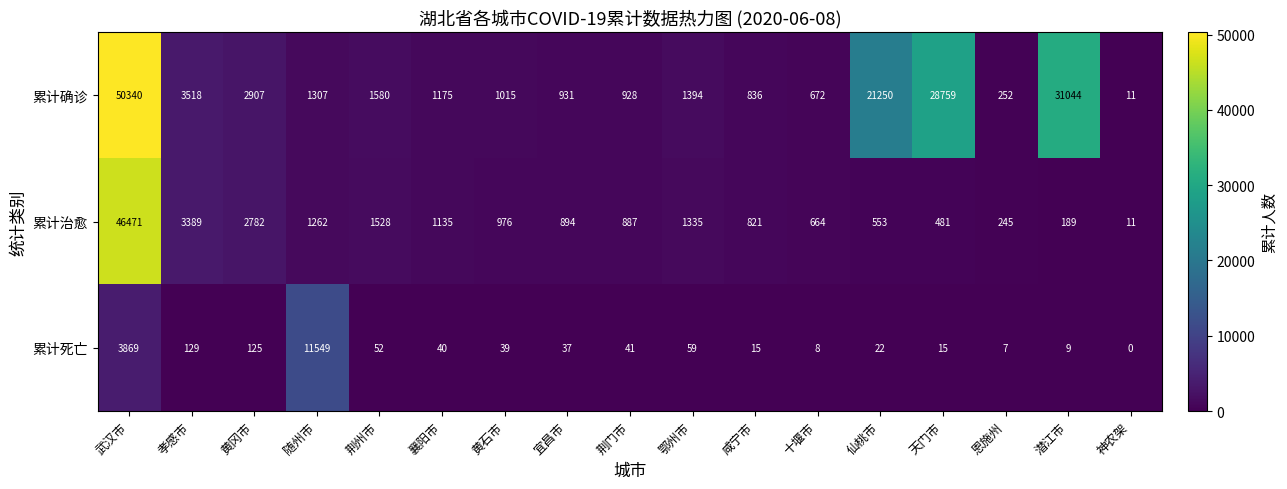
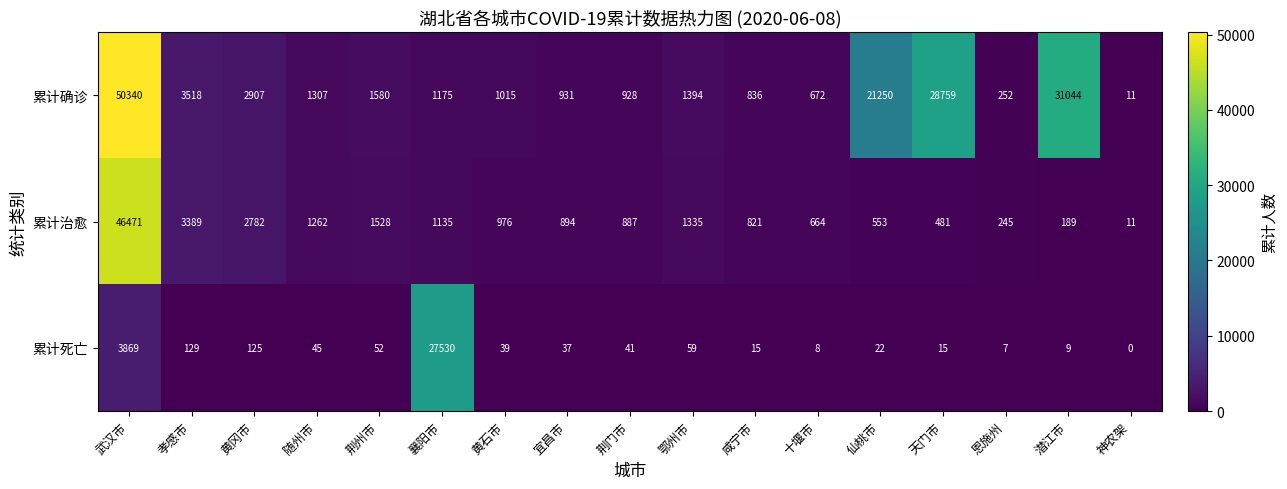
  {
    "累计确诊": {
      "武汉市": 50340,
      "孝感市": 3518,
      "黄冈市": 2907,
      "随州市": 1307,
      "荆州市": 1580,
      "襄阳市": 1175,
      "黄石市": 1015,
      "宜昌市": 931,
      "荆门市": 928,
      "鄂州市": 1394,
      "咸宁市": 836,
      "十堰市": 672,
      "仙桃市": 21250,
      "天门市": 28759,
      "恩施州": 252,
      "潜江市": 31044,
      "神农架": 11
    },
    "累计治愈": {
      "武汉市": 46471,
      "孝感市": 3389,
      "黄冈市": 2782,
      "随州市": 1262,
      "荆州市": 1528,
      "襄阳市": 1135,
      "黄石市": 976,
      "宜昌市": 894,
      "荆门市": 887,
      "鄂州市": 1335,
      "咸宁市": 821,
      "十堰市": 664,
      "仙桃市": 553,
      "天门市": 481,
      "恩施州": 245,
      "潜江市": 189,
      "神农架": 11
    },
    "累计死亡": {
      "武汉市": 3869,
      "孝感市": 129,
      "黄冈市": 125,
-     "随州市": 11549,
+     "随州市": 45,
      "荆州市": 52,
-     "襄阳市": 40,
+     "襄阳市": 27530,
      "黄石市": 39,
      "宜昌市": 37,
      "荆门市": 41,
      "鄂州市": 59,
      "咸宁市": 15,
      "十堰市": 8,
      "仙桃市": 22,
      "天门市": 15,
      "恩施州": 7,
      "潜江市": 9,
      "神农架": 0
    }
  }
